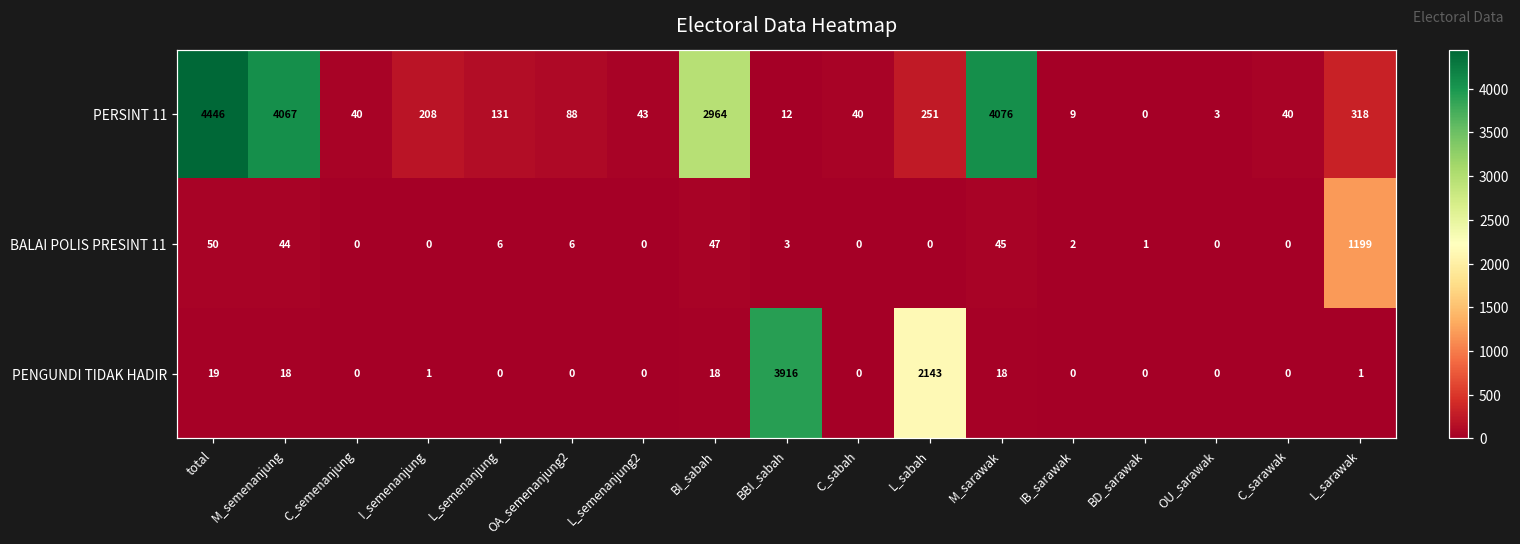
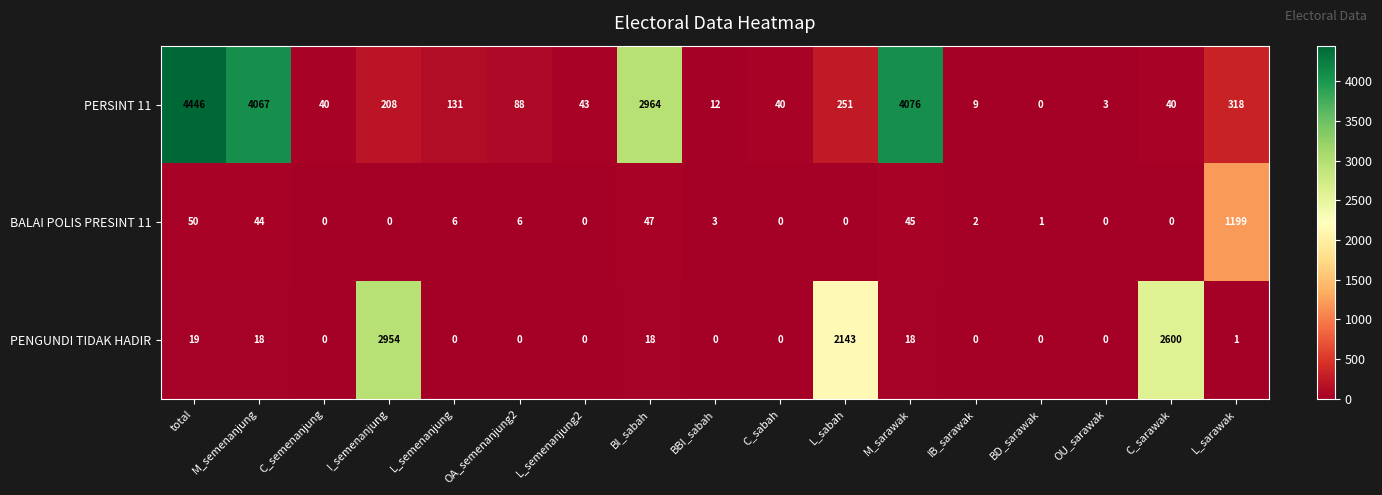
  {
    "PERSINT 11": {
      "total": 4446,
      "M_semenanjung": 4067,
      "C_semenanjung": 40,
      "I_semenanjung": 208,
      "L_semenanjung": 131,
      "OA_semenanjung2": 88,
      "L_semenanjung2": 43,
      "BI_sabah": 2964,
      "BBI_sabah": 12,
      "C_sabah": 40,
      "L_sabah": 251,
      "M_sarawak": 4076,
      "IB_sarawak": 9,
      "BD_sarawak": 0,
      "OU_sarawak": 3,
      "C_sarawak": 40,
      "L_sarawak": 318
    },
    "BALAI POLIS PRESINT 11": {
      "total": 50,
      "M_semenanjung": 44,
      "C_semenanjung": 0,
      "I_semenanjung": 0,
      "L_semenanjung": 6,
      "OA_semenanjung2": 6,
      "L_semenanjung2": 0,
      "BI_sabah": 47,
      "BBI_sabah": 3,
      "C_sabah": 0,
      "L_sabah": 0,
      "M_sarawak": 45,
      "IB_sarawak": 2,
      "BD_sarawak": 1,
      "OU_sarawak": 0,
      "C_sarawak": 0,
      "L_sarawak": 1199
    },
    "PENGUNDI TIDAK HADIR": {
      "total": 19,
      "M_semenanjung": 18,
      "C_semenanjung": 0,
-     "I_semenanjung": 1,
+     "I_semenanjung": 2954,
      "L_semenanjung": 0,
      "OA_semenanjung2": 0,
      "L_semenanjung2": 0,
      "BI_sabah": 18,
-     "BBI_sabah": 3916,
+     "BBI_sabah": 0,
      "C_sabah": 0,
      "L_sabah": 2143,
      "M_sarawak": 18,
      "IB_sarawak": 0,
      "BD_sarawak": 0,
      "OU_sarawak": 0,
-     "C_sarawak": 0,
+     "C_sarawak": 2600,
      "L_sarawak": 1
    }
  }
